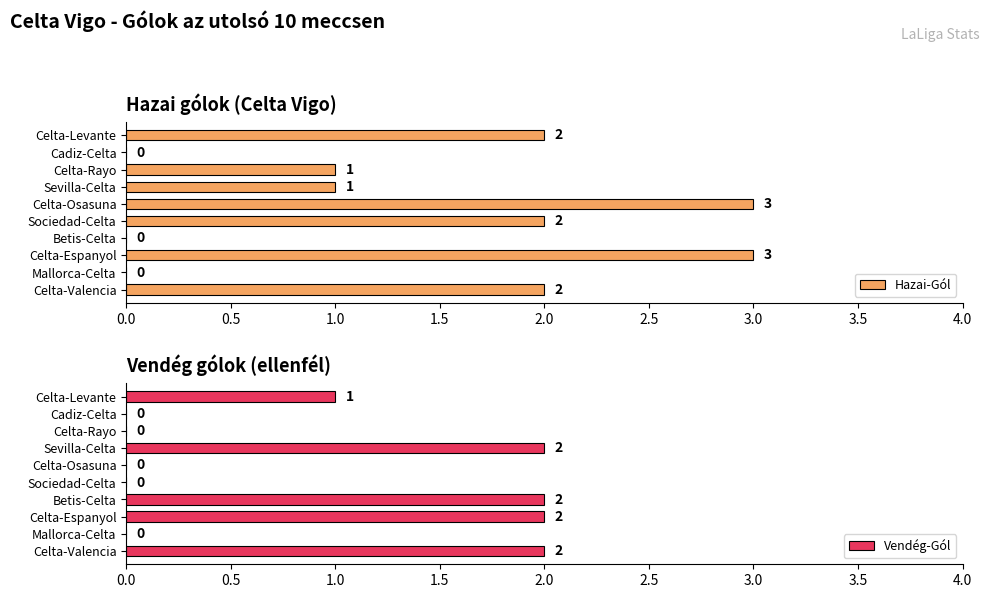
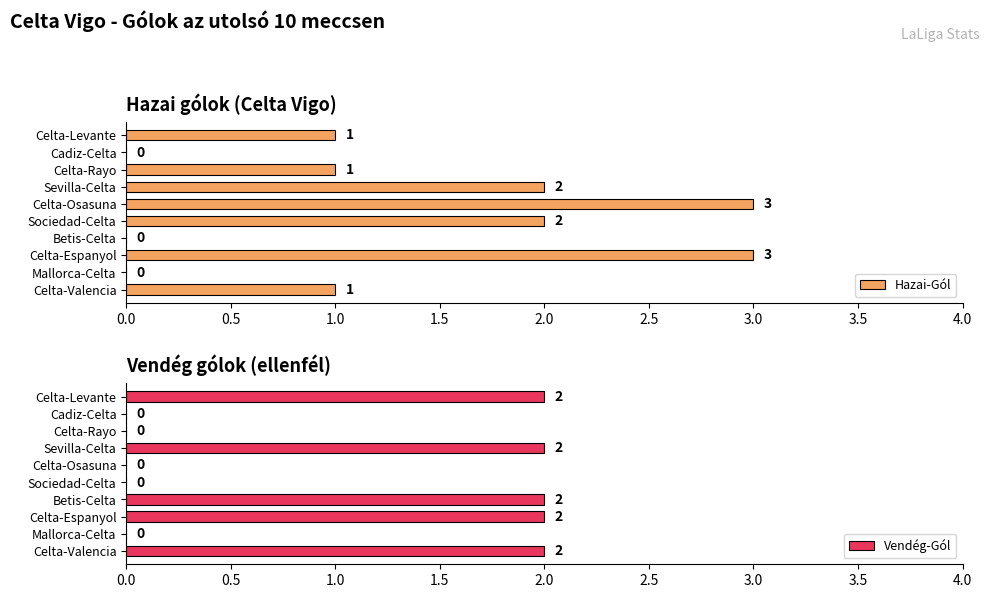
  {
    "Hazai gólok (Celta Vigo)": {
-     "Celta-Levante": 2,
+     "Celta-Levante": 1,
      "Cadiz-Celta": 0,
      "Celta-Rayo": 1,
-     "Sevilla-Celta": 1,
+     "Sevilla-Celta": 2,
      "Celta-Osasuna": 3,
      "Sociedad-Celta": 2,
      "Betis-Celta": 0,
      "Celta-Espanyol": 3,
      "Mallorca-Celta": 0,
-     "Celta-Valencia": 2
+     "Celta-Valencia": 1
    },
    "Vendég gólok (ellenfél)": {
-     "Celta-Levante": 1,
+     "Celta-Levante": 2,
      "Cadiz-Celta": 0,
      "Celta-Rayo": 0,
      "Sevilla-Celta": 2,
      "Celta-Osasuna": 0,
      "Sociedad-Celta": 0,
      "Betis-Celta": 2,
      "Celta-Espanyol": 2,
      "Mallorca-Celta": 0,
      "Celta-Valencia": 2
    }
  }
